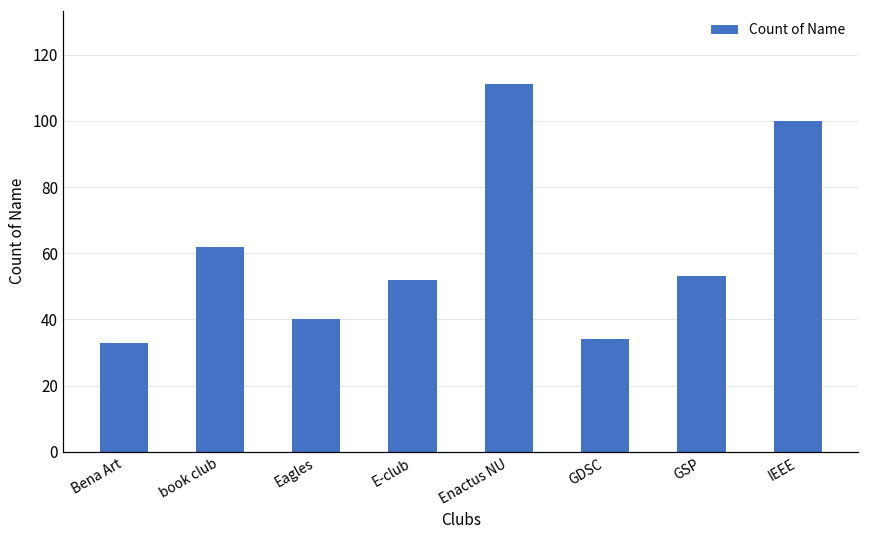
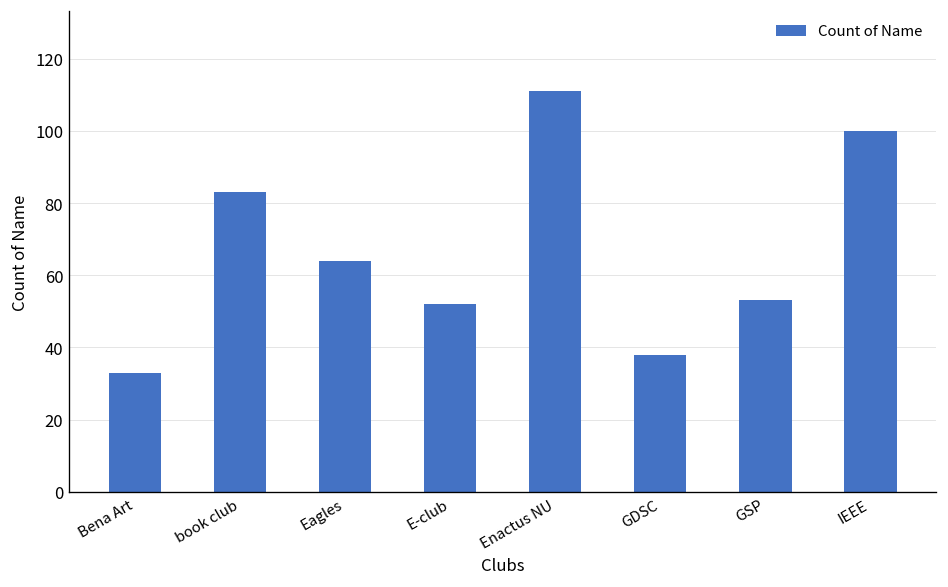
  {
    "Bena Art": 33,
-   "book club": 62,
-   "Eagles": 40,
+   "book club": 83,
+   "Eagles": 64,
    "E-club": 52,
    "Enactus NU": 111,
-   "GDSC": 34,
+   "GDSC": 38,
    "GSP": 53,
    "IEEE": 100
  }
